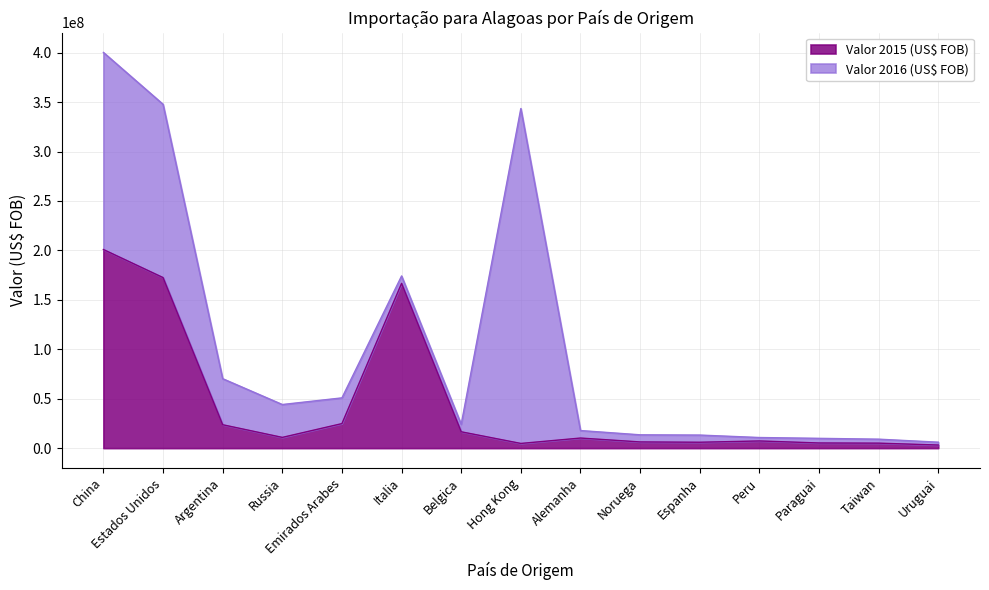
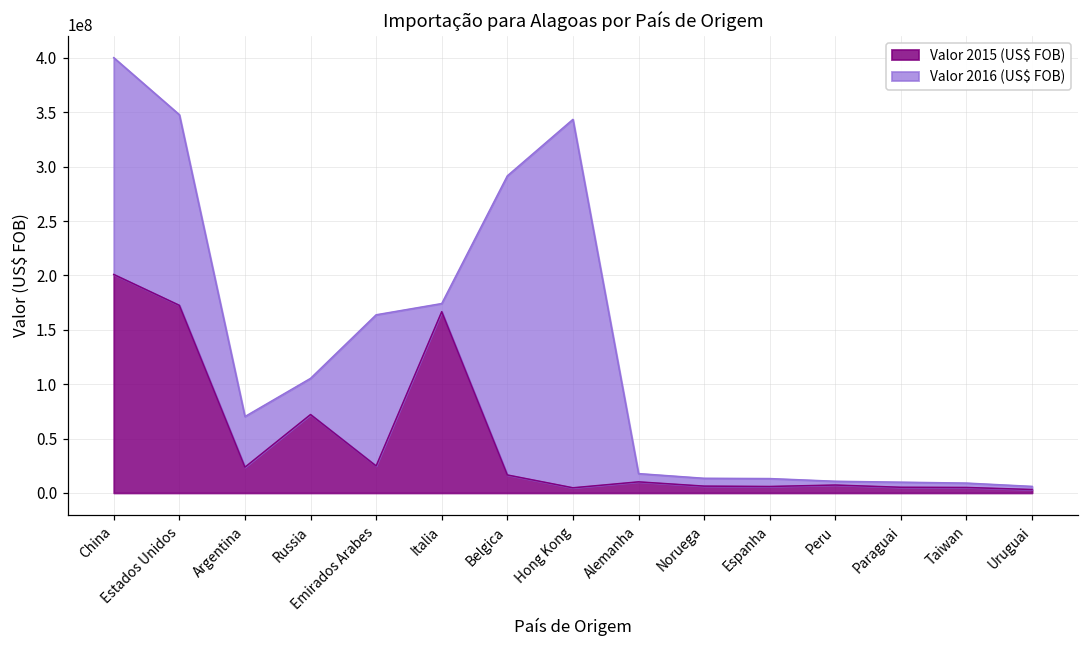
  {
    "Valor 2015 (US$ FOB)": {
      "China": 200000000,
      "Estados Unidos": 170000000,
      "Argentina": 20000000,
-     "Russia": 10000000,
+     "Russia": 70000000,
      "Emirados Arabes": 20000000,
      "Italia": 170000000,
      "Belgica": 20000000,
      "Hong Kong": 0,
      "Alemanha": 10000000,
      "Noruega": 10000000,
      "Espanha": 10000000,
      "Peru": 10000000,
      "Paraguai": 10000000,
      "Taiwan": 10000000,
      "Uruguai": 0
    },
    "Valor 2016 (US$ FOB)": {
      "China": 200000000,
      "Estados Unidos": 180000000,
      "Argentina": 50000000,
      "Russia": 30000000,
-     "Emirados Arabes": 30000000,
+     "Emirados Arabes": 140000000,
      "Italia": 10000000,
-     "Belgica": 10000000,
+     "Belgica": 280000000,
      "Hong Kong": 340000000,
      "Alemanha": 10000000,
      "Noruega": 10000000,
      "Espanha": 10000000,
      "Peru": 0,
      "Paraguai": 0,
      "Taiwan": 0,
      "Uruguai": 0
    }
  }
